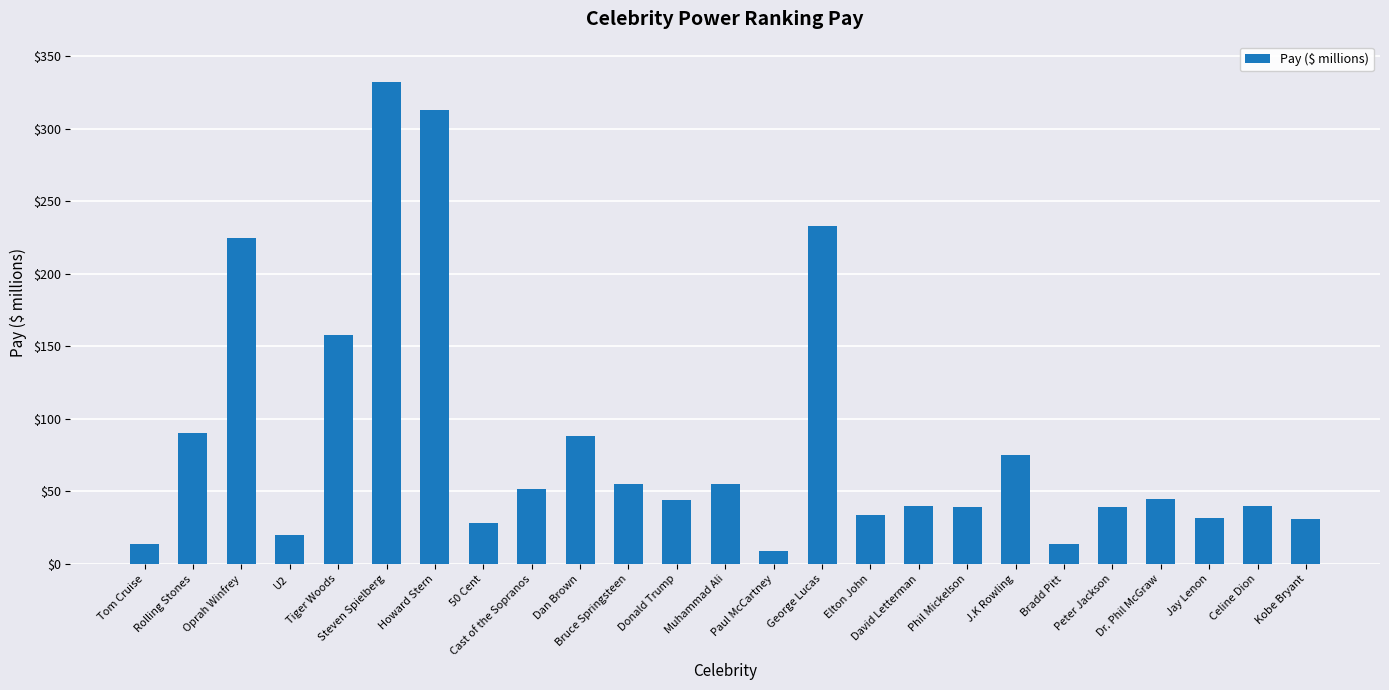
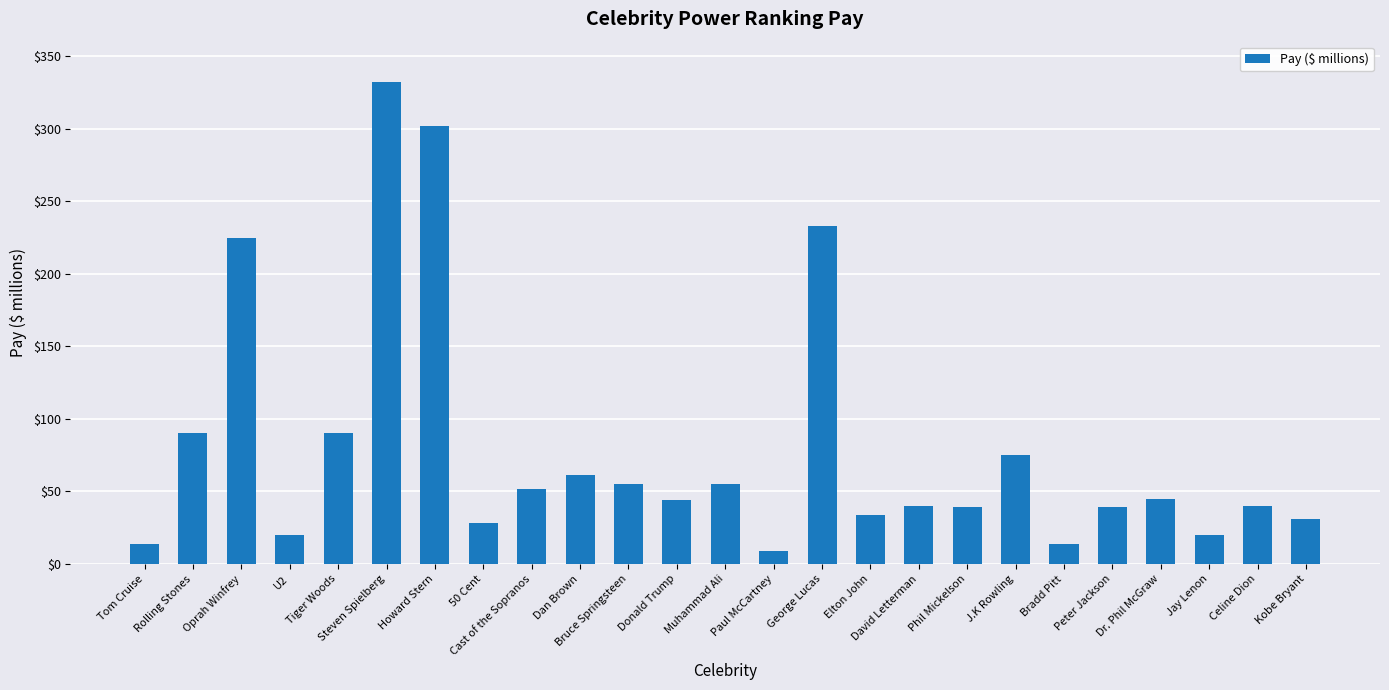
  {
    "Tom Cruise": "$14",
    "Rolling Stones": "$90",
    "Oprah Winfrey": "$225",
    "U2": "$20",
-   "Tiger Woods": "$158",
+   "Tiger Woods": "$90",
    "Steven Spielberg": "$332",
-   "Howard Stern": "$313",
+   "Howard Stern": "$302",
    "50 Cent": "$28",
    "Cast of the Sopranos": "$52",
-   "Dan Brown": "$88",
+   "Dan Brown": "$61",
    "Bruce Springsteen": "$55",
    "Donald Trump": "$44",
    "Muhammad Ali": "$55",
    "Paul McCartney": "$9",
    "George Lucas": "$233",
    "Elton John": "$34",
    "David Letterman": "$40",
    "Phil Mickelson": "$39",
    "J.K Rowling": "$75",
    "Bradd Pitt": "$14",
    "Peter Jackson": "$39",
    "Dr. Phil McGraw": "$45",
-   "Jay Lenon": "$32",
+   "Jay Lenon": "$20",
    "Celine Dion": "$40",
    "Kobe Bryant": "$31"
  }
